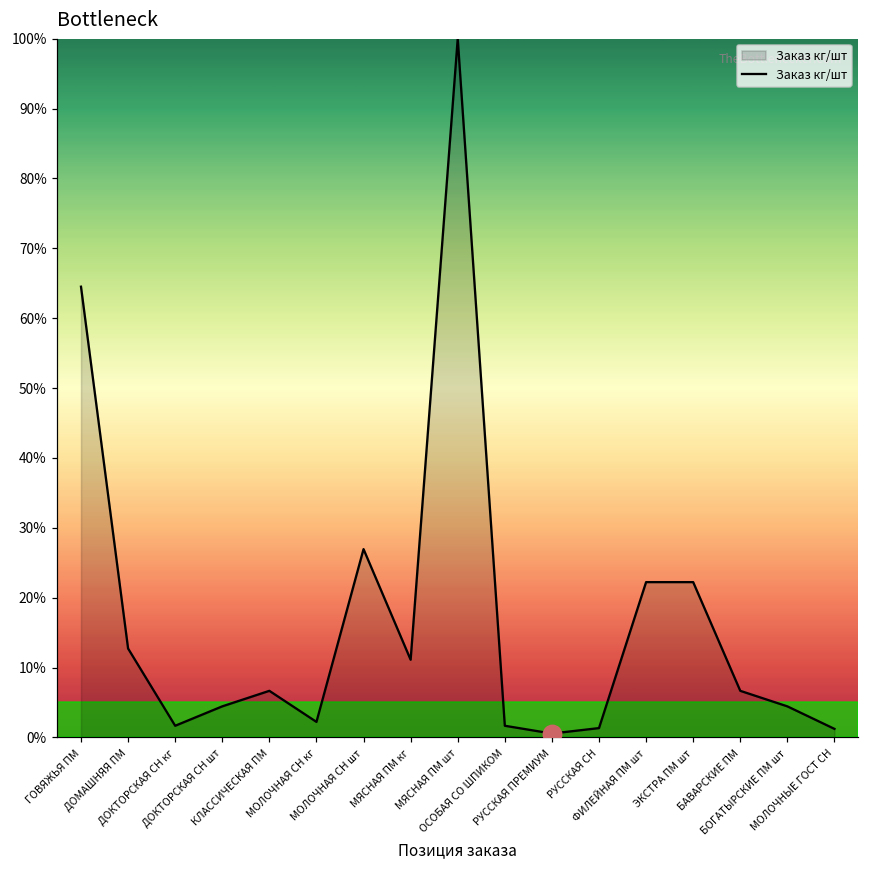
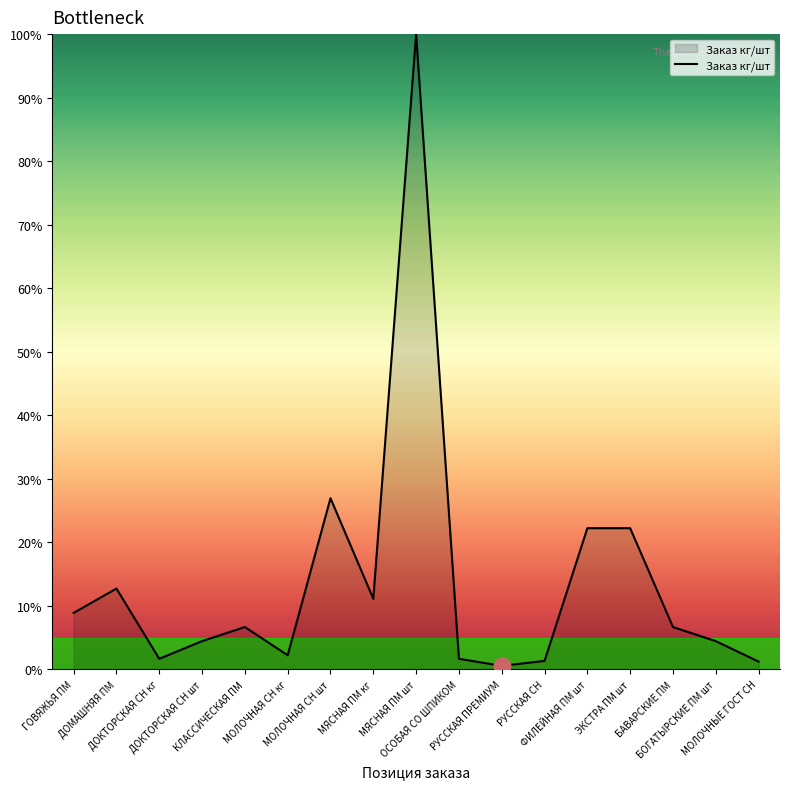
  {
    "Заказ кг/шт": {
-     "ГОВЯЖЬЯ ПМ": "65%",
+     "ГОВЯЖЬЯ ПМ": "9%",
      "ДОМАШНЯЯ ПМ": "13%",
      "КЛАССИЧЕСКАЯ ПМ": "7%",
      "МОЛОЧНАЯ СН шт": "27%",
      "МЯСНАЯ ПМ кг": "11%",
      "МЯСНАЯ ПМ шт": "100%",
      "ФИЛЕЙНАЯ ПМ шт": "22%",
      "ЭКСТРА ПМ шт": "22%",
      "БАВАРСКИЕ ПМ": "7%"
    }
  }
